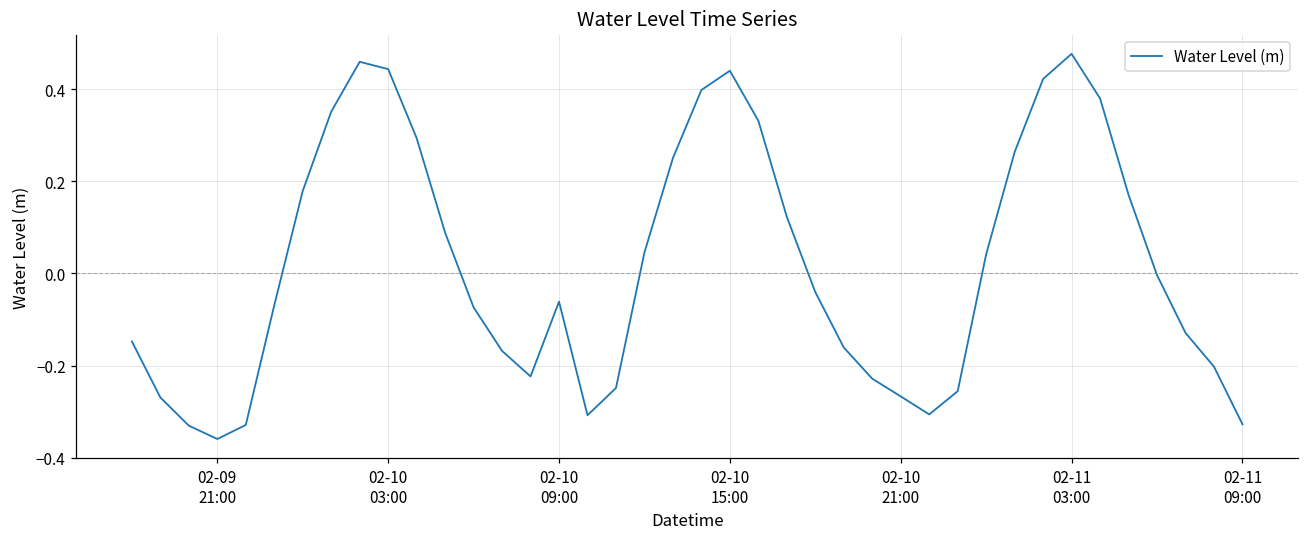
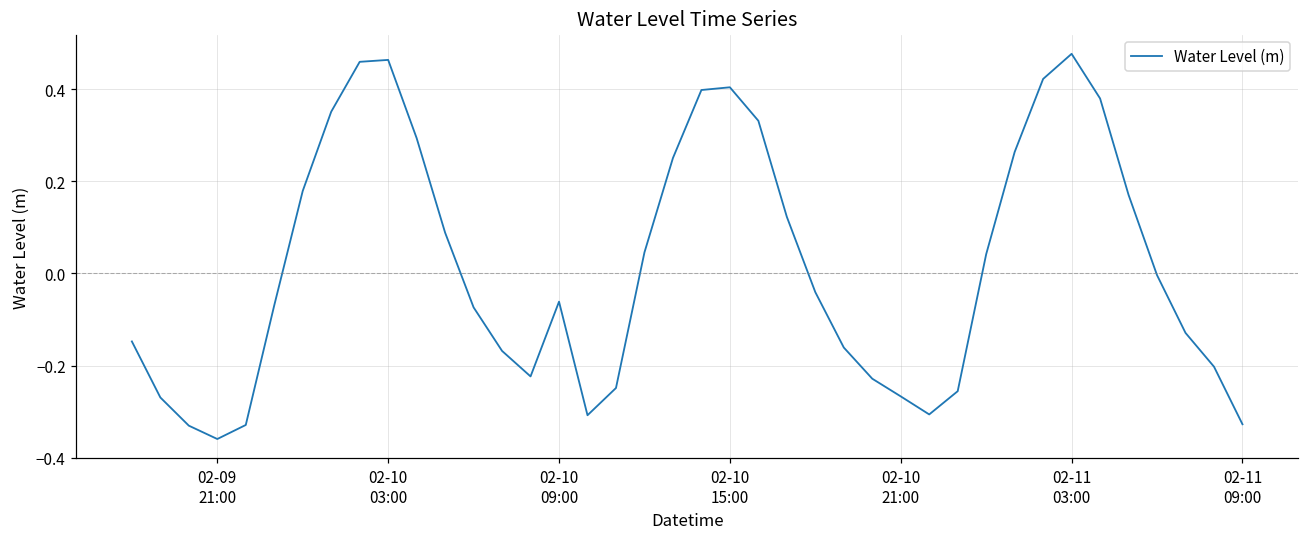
  {
    "02-09 21:00": -0.36,
-   "02-10 03:00": 0.44,
+   "02-10 03:00": 0.46,
    "02-10 09:00": -0.06,
-   "02-10 15:00": 0.44,
+   "02-10 15:00": 0.40,
    "02-10 21:00": -0.27,
    "02-11 03:00": 0.48,
    "02-11 09:00": -0.33
  }
